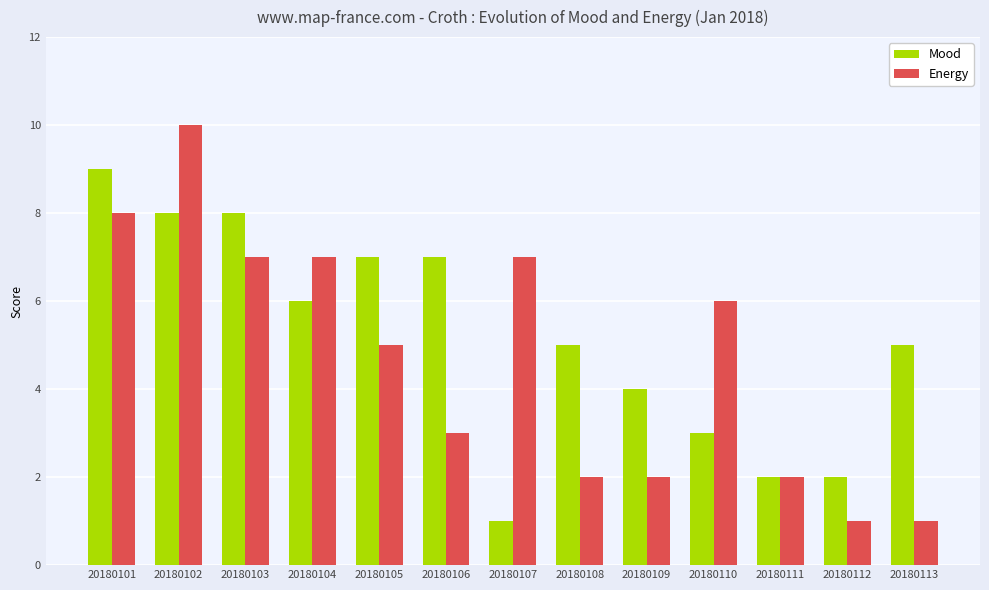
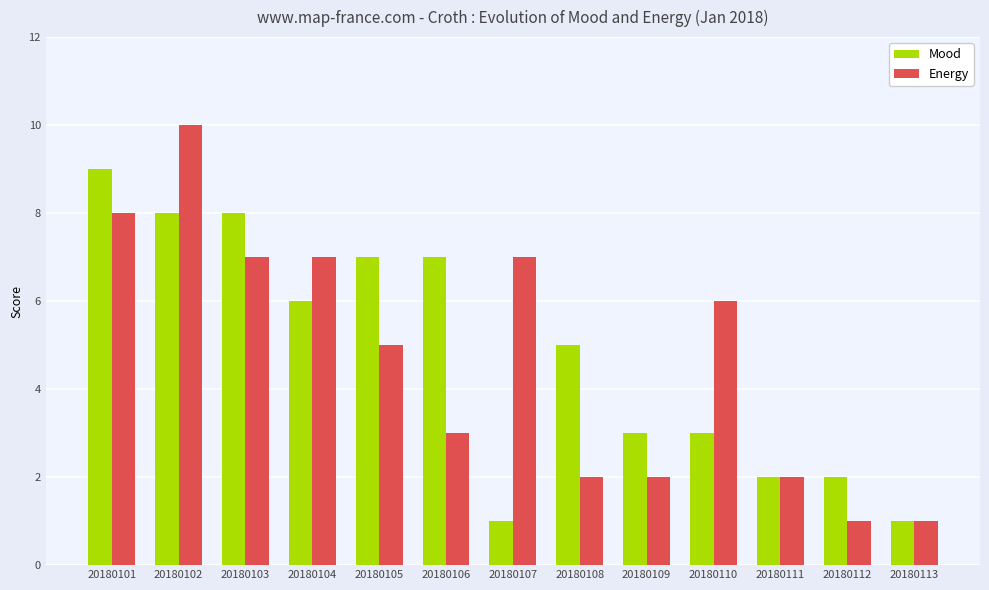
  {
    "Mood": {
      "20180101": 9,
      "20180102": 8,
      "20180103": 8,
      "20180104": 6,
      "20180105": 7,
      "20180106": 7,
      "20180107": 1,
      "20180108": 5,
-     "20180109": 4,
+     "20180109": 3,
      "20180110": 3,
      "20180111": 2,
      "20180112": 2,
-     "20180113": 5
+     "20180113": 1
    },
    "Energy": {
      "20180101": 8,
      "20180102": 10,
      "20180103": 7,
      "20180104": 7,
      "20180105": 5,
      "20180106": 3,
      "20180107": 7,
      "20180108": 2,
      "20180109": 2,
      "20180110": 6,
      "20180111": 2,
      "20180112": 1,
      "20180113": 1
    }
  }
